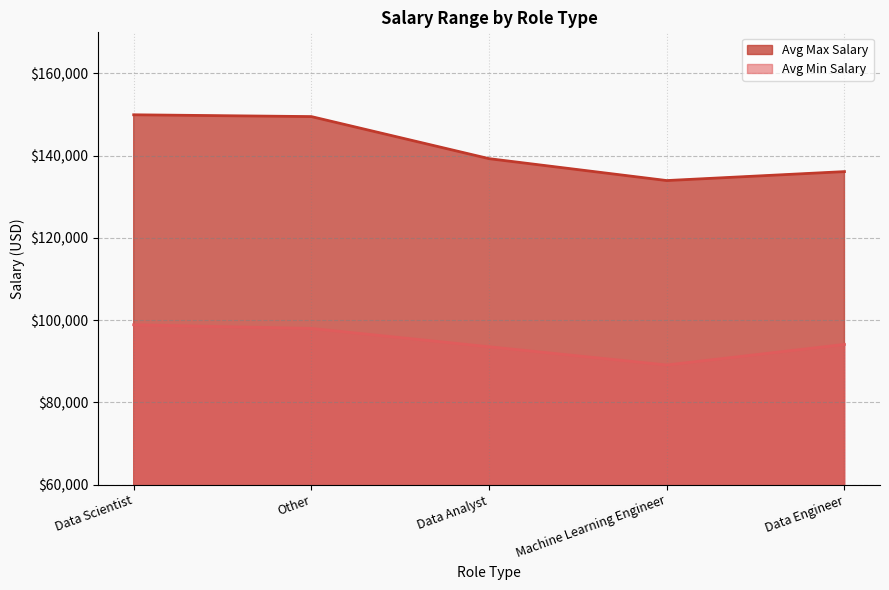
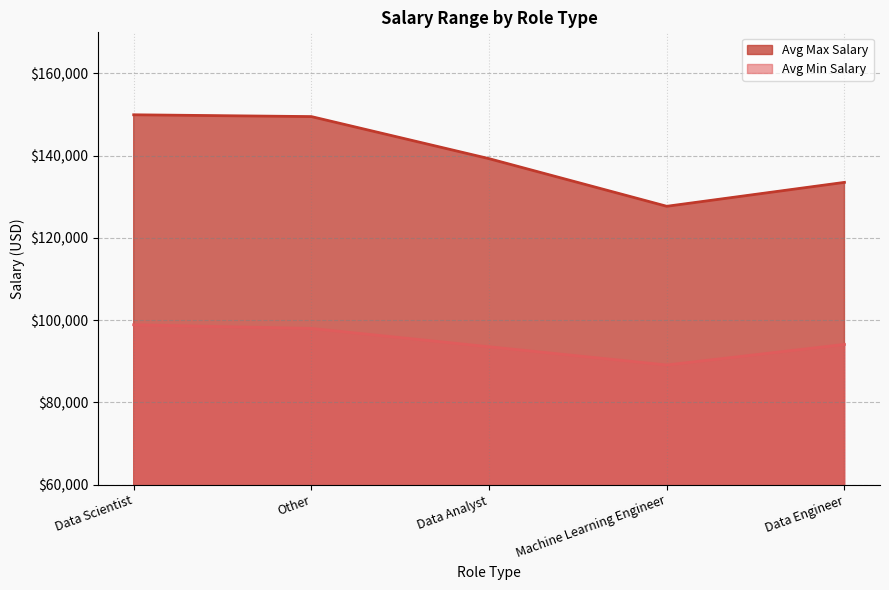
  {
    "Avg Max Salary": {
      "Data Scientist": "$150,000",
      "Other": "$150,000",
      "Data Analyst": "$139,000",
-     "Machine Learning Engineer": "$134,000",
-     "Data Engineer": "$136,000"
+     "Machine Learning Engineer": "$128,000",
+     "Data Engineer": "$134,000"
    },
    "Avg Min Salary": {
      "Data Scientist": "$99,000",
      "Other": "$98,000",
      "Data Analyst": "$94,000",
      "Machine Learning Engineer": "$89,000",
      "Data Engineer": "$94,000"
    }
  }
